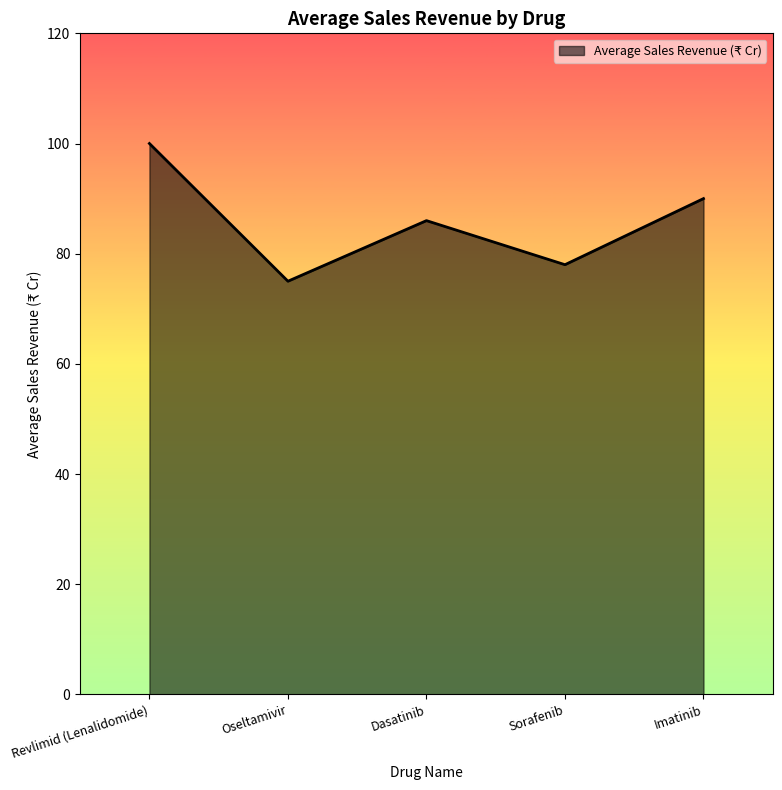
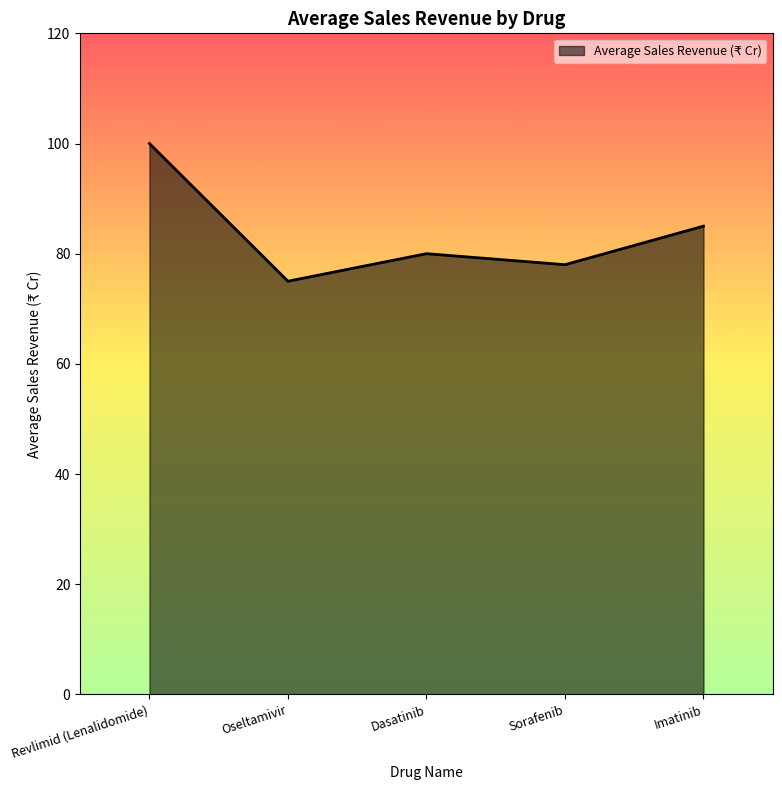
  {
    "Revlimid (Lenalidomide)": 100,
    "Oseltamivir": 75,
-   "Dasatinib": 86,
+   "Dasatinib": 80,
    "Sorafenib": 78,
-   "Imatinib": 90
+   "Imatinib": 85
  }
